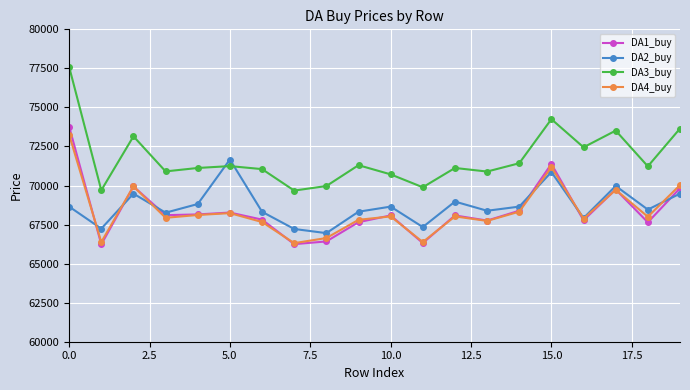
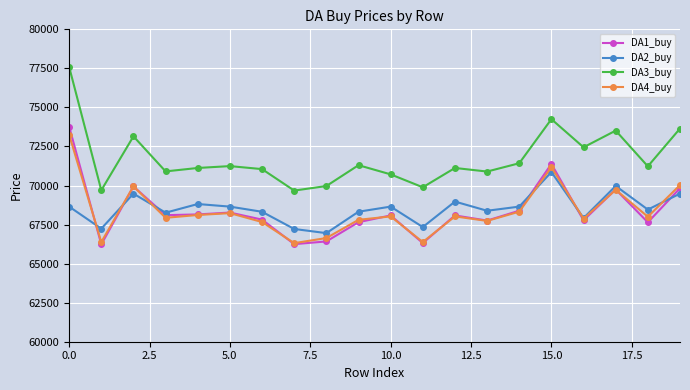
  {
    "DA1_buy": {
      "0.0": 73800,
      "15.0": 71400
    },
    "DA2_buy": {
      "0.0": 68700,
-     "5.0": 71700,
+     "5.0": 68700,
      "10.0": 68700,
      "15.0": 70900
    },
    "DA3_buy": {
      "0.0": 77600,
      "5.0": 71200,
      "10.0": 70700,
      "15.0": 74200
    },
    "DA4_buy": {
      "0.0": 73200,
      "15.0": 71200
    }
  }
